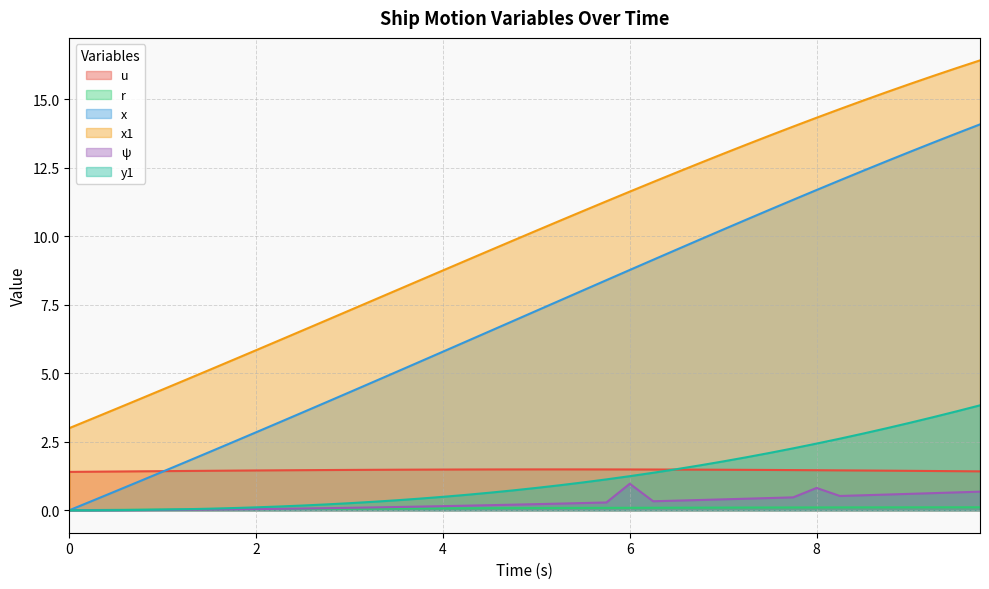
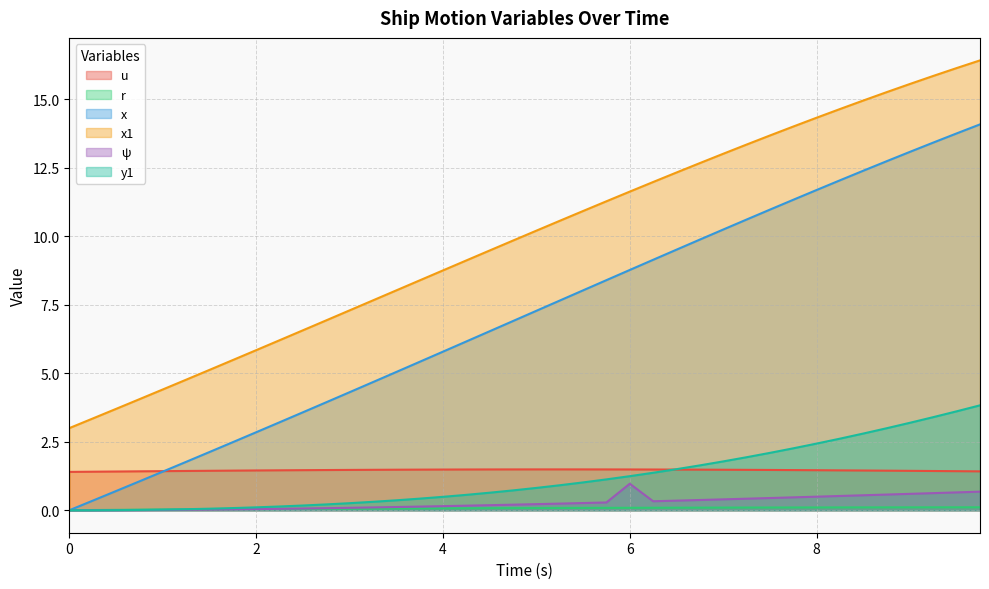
  {
    "ψ": {
      "6": 1.0,
-     "8": 0.8
+     "8": 0.5
    }
  }
